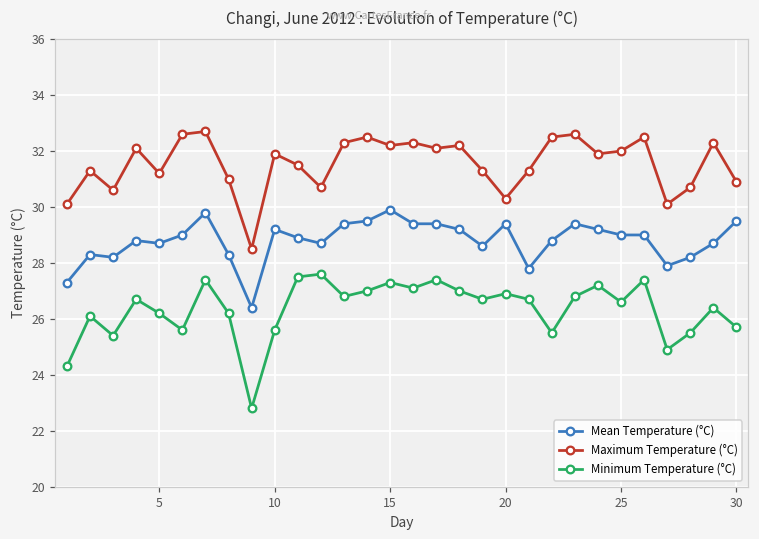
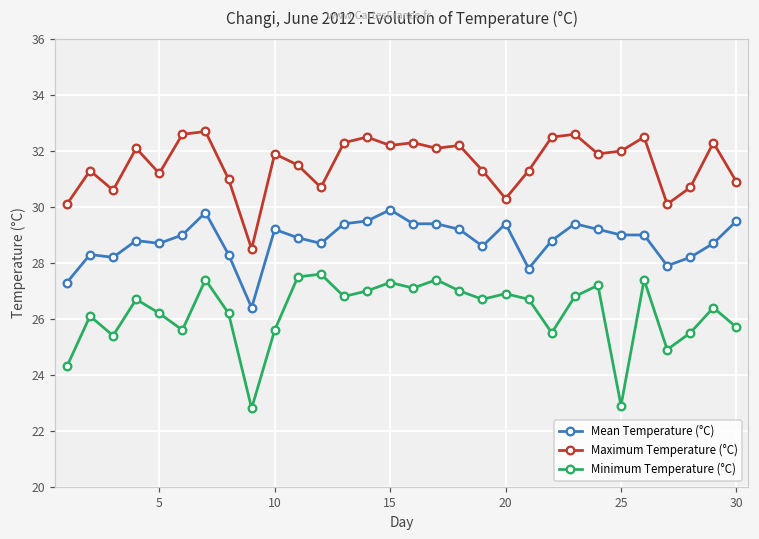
  {
    "Mean Temperature (°C)": {
      "5": 28.7,
      "10": 29.2,
      "15": 29.9,
      "20": 29.4,
      "25": 29.0,
      "30": 29.5
    },
    "Maximum Temperature (°C)": {
      "5": 31.2,
      "10": 31.9,
      "15": 32.2,
      "20": 30.3,
      "25": 32.0,
      "30": 30.9
    },
    "Minimum Temperature (°C)": {
      "5": 26.2,
      "10": 25.6,
      "15": 27.3,
      "20": 26.9,
-     "25": 26.6,
+     "25": 22.9,
      "30": 25.7
    }
  }
